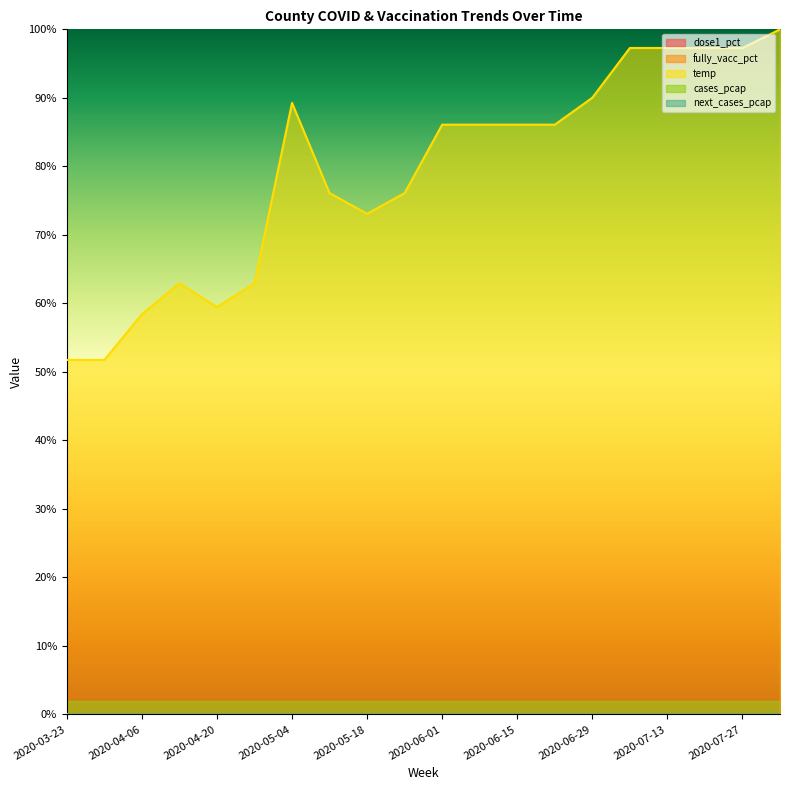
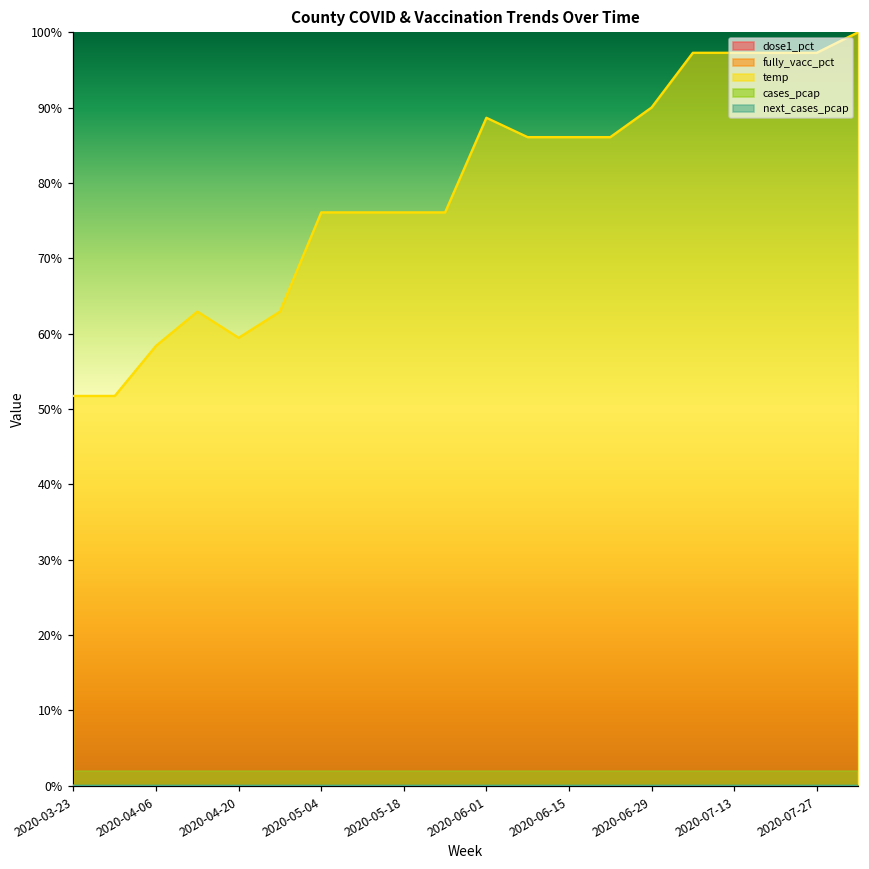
  {
    "temp": {
      "2020-03-23": "52%",
      "2020-04-06": "58%",
      "2020-04-20": "59%",
-     "2020-05-04": "89%",
-     "2020-05-18": "73%",
-     "2020-06-01": "86%",
+     "2020-05-04": "76%",
+     "2020-05-18": "76%",
+     "2020-06-01": "89%",
      "2020-06-15": "86%",
      "2020-06-29": "90%"
    }
  }
